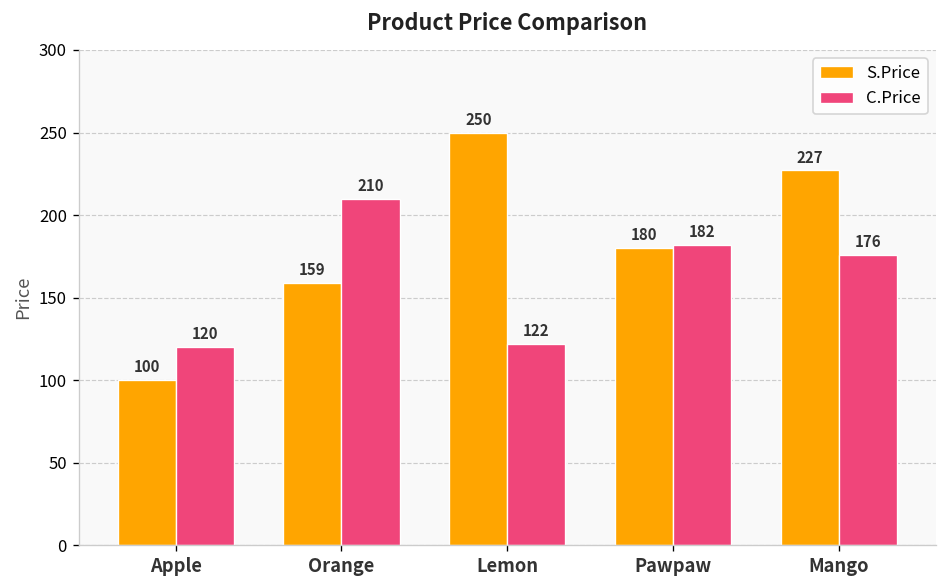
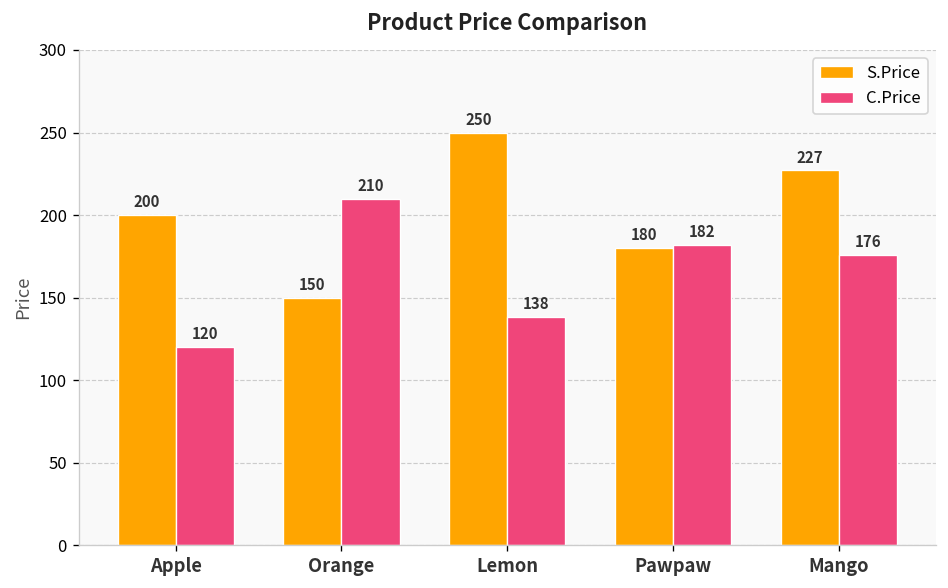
  {
    "S.Price": {
-     "Apple": 100,
-     "Orange": 159,
+     "Apple": 200,
+     "Orange": 150,
      "Lemon": 250,
      "Pawpaw": 180,
      "Mango": 227
    },
    "C.Price": {
      "Apple": 120,
      "Orange": 210,
-     "Lemon": 122,
+     "Lemon": 138,
      "Pawpaw": 182,
      "Mango": 176
    }
  }
